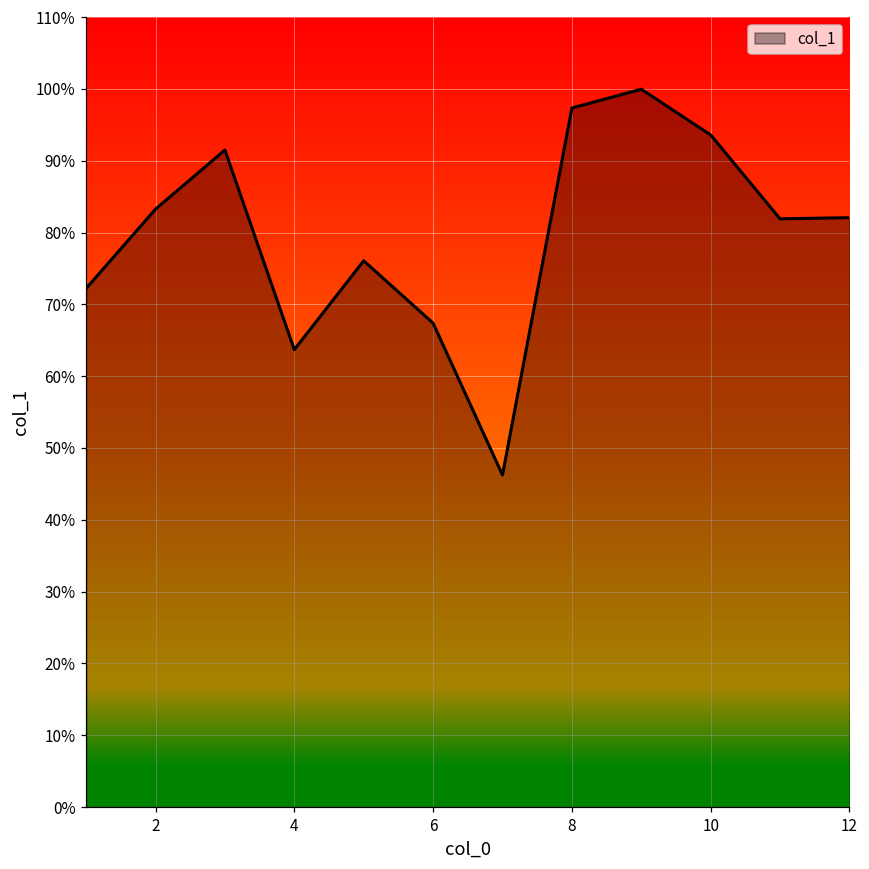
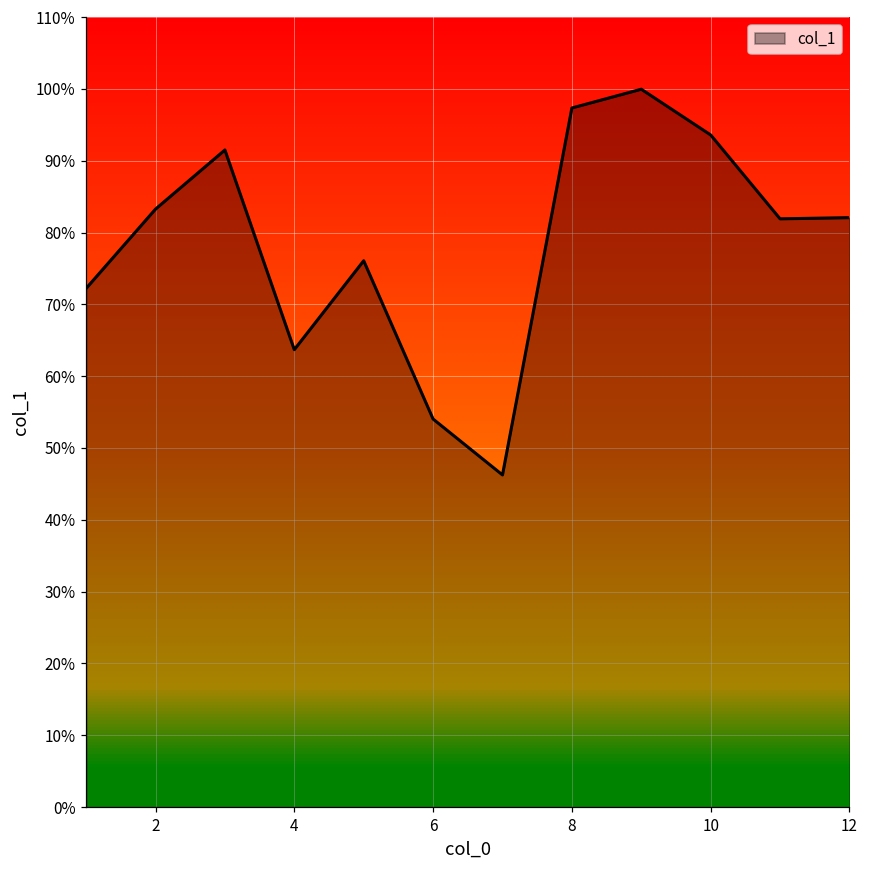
  {
    "2": "83%",
    "4": "64%",
-   "6": "67%",
+   "6": "54%",
    "8": "97%",
    "10": "94%",
    "12": "82%"
  }
